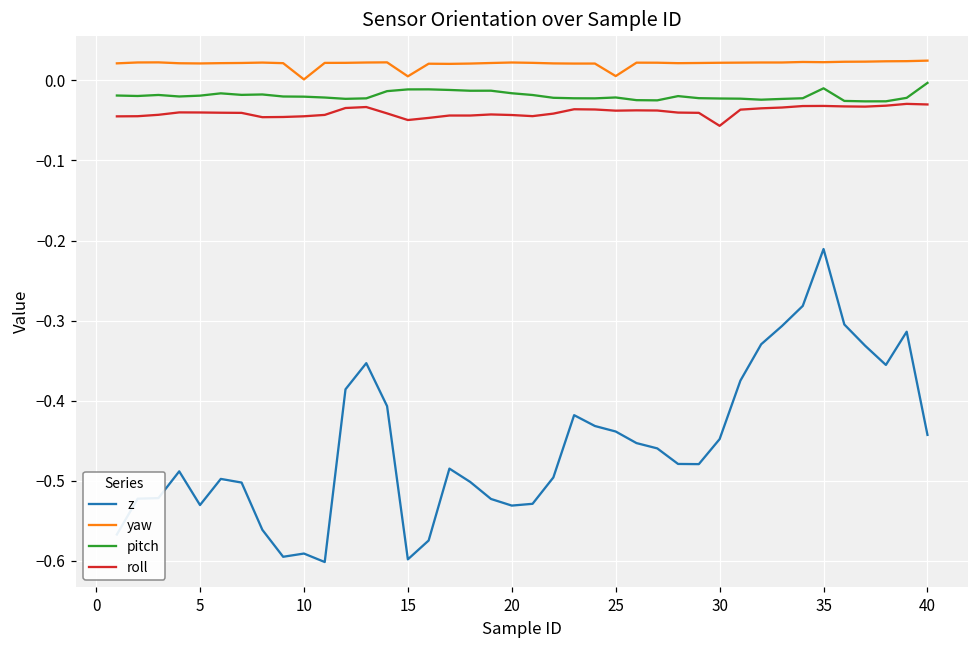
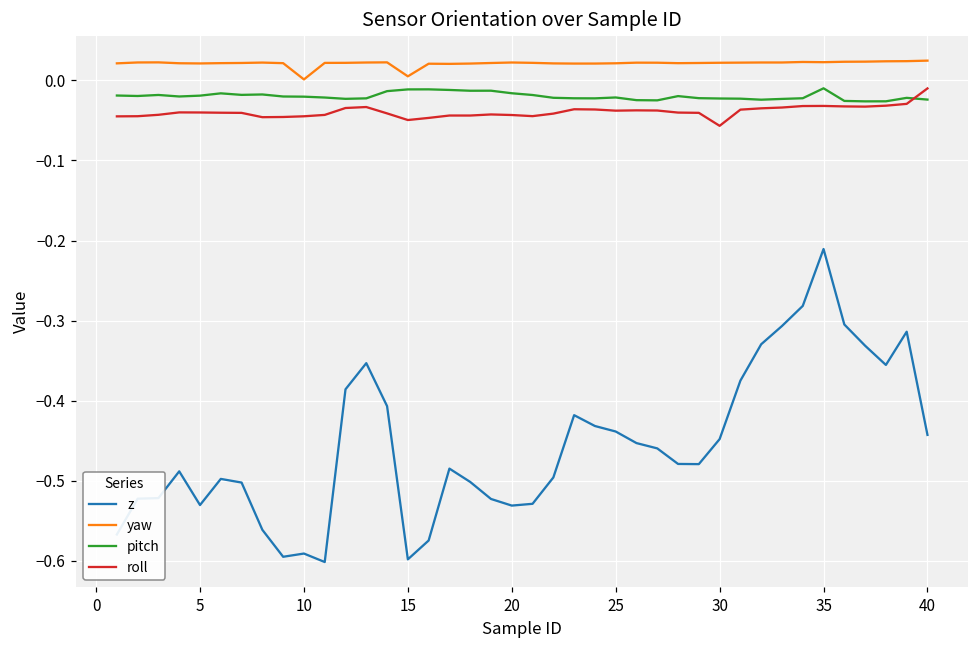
  {
    "z": {
      "5": -0.53,
      "10": -0.59,
      "15": -0.60,
      "20": -0.53,
      "25": -0.44,
      "30": -0.45,
      "35": -0.21,
      "40": -0.44
    },
    "yaw": {
      "5": 0.02,
      "10": 0.00,
      "15": 0.00,
      "20": 0.02,
-     "25": 0.01,
+     "25": 0.02,
      "30": 0.02,
      "35": 0.02,
      "40": 0.02
    },
    "pitch": {
      "5": -0.02,
      "10": -0.02,
      "15": -0.01,
      "20": -0.02,
      "25": -0.02,
      "30": -0.02,
      "35": -0.01,
-     "40": 0.00
+     "40": -0.02
    },
    "roll": {
      "5": -0.04,
      "10": -0.04,
      "15": -0.05,
      "20": -0.04,
      "25": -0.04,
      "30": -0.06,
      "35": -0.03,
-     "40": -0.03
+     "40": -0.01
    }
  }
